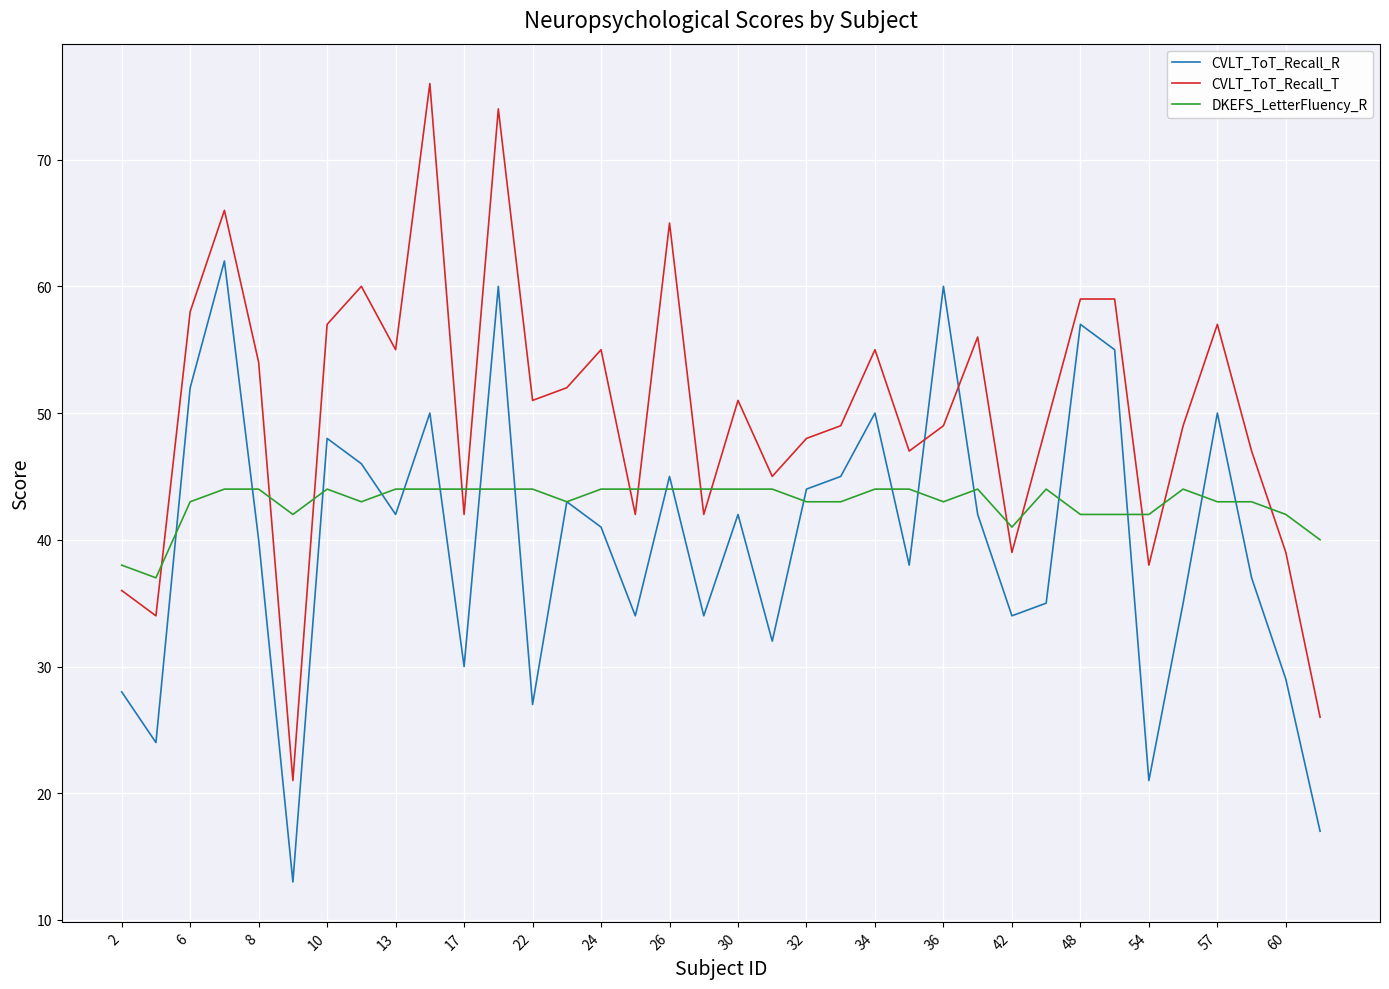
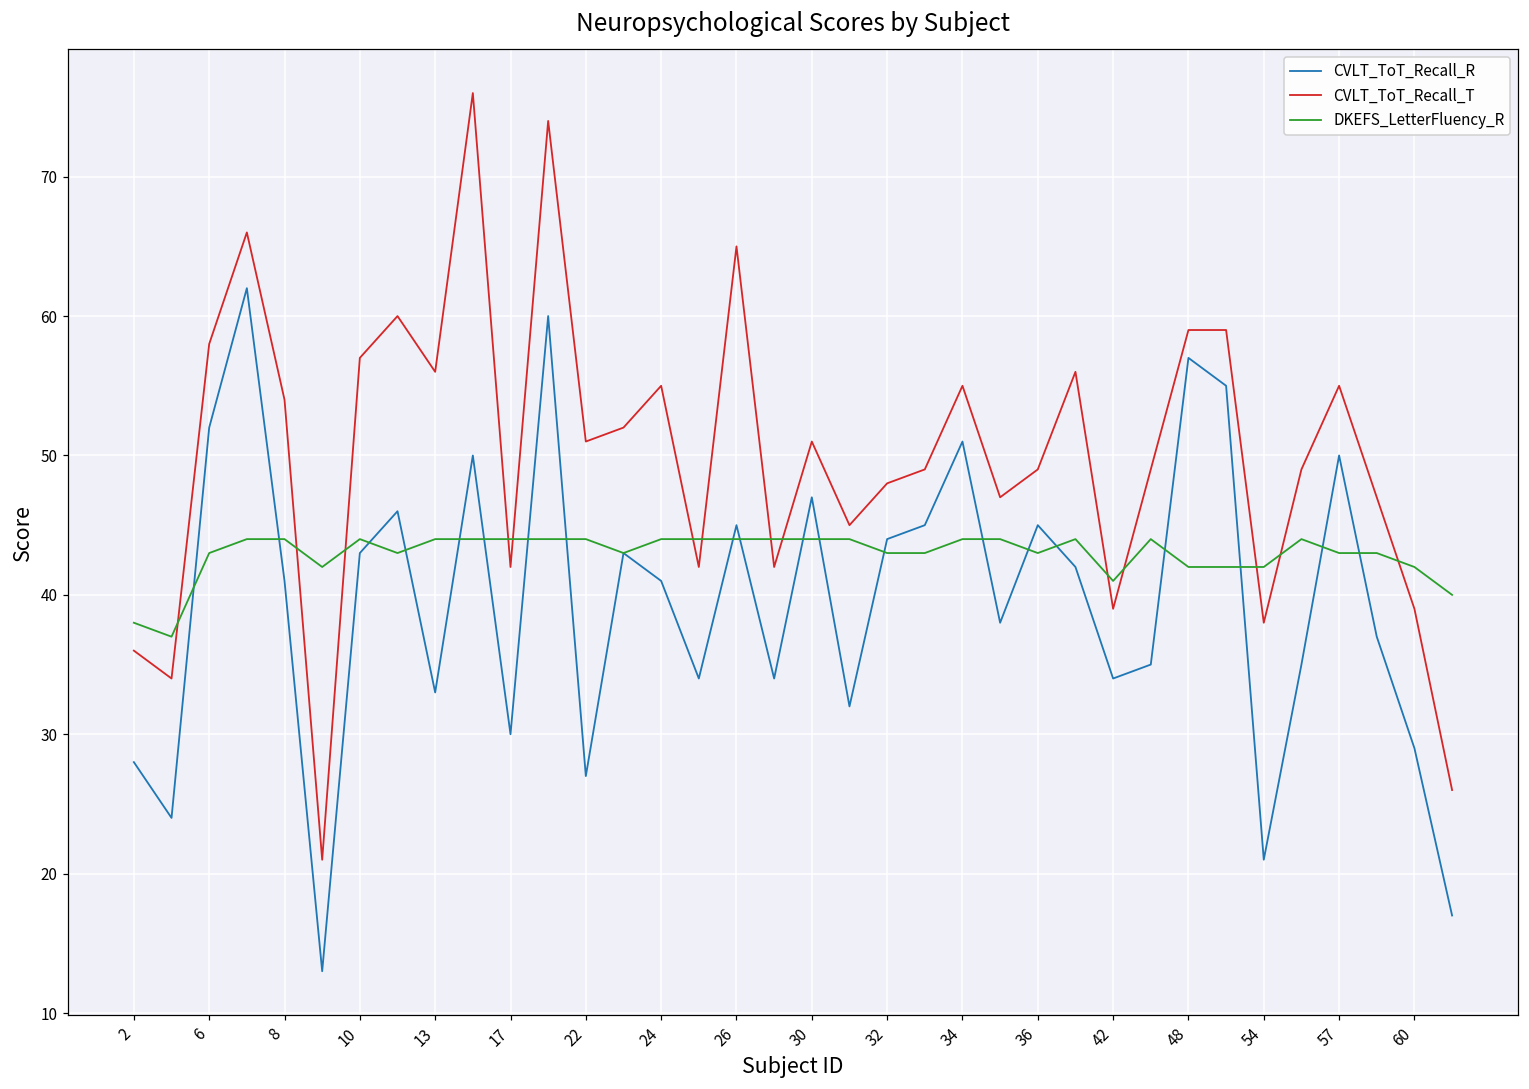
  {
    "CVLT_ToT_Recall_R": {
      "2": 28,
      "6": 52,
-     "8": 40,
-     "10": 48,
-     "13": 42,
+     "8": 41,
+     "10": 43,
+     "13": 33,
      "17": 30,
      "22": 27,
      "24": 41,
      "26": 45,
-     "30": 42,
+     "30": 47,
      "32": 44,
-     "34": 50,
-     "36": 60,
+     "34": 51,
+     "36": 45,
      "42": 34,
      "48": 57,
      "54": 21,
      "57": 50,
      "60": 29
    },
    "CVLT_ToT_Recall_T": {
      "2": 36,
      "6": 58,
      "8": 54,
      "10": 57,
-     "13": 55,
+     "13": 56,
      "17": 42,
      "22": 51,
      "24": 55,
      "26": 65,
      "30": 51,
      "32": 48,
      "34": 55,
      "36": 49,
      "42": 39,
      "48": 59,
      "54": 38,
-     "57": 57,
+     "57": 55,
      "60": 39
    },
    "DKEFS_LetterFluency_R": {
      "2": 38,
      "6": 43,
      "8": 44,
      "10": 44,
      "13": 44,
      "17": 44,
      "22": 44,
      "24": 44,
      "26": 44,
      "30": 44,
      "32": 43,
      "34": 44,
      "36": 43,
      "42": 41,
      "48": 42,
      "54": 42,
      "57": 43,
      "60": 42
    }
  }
